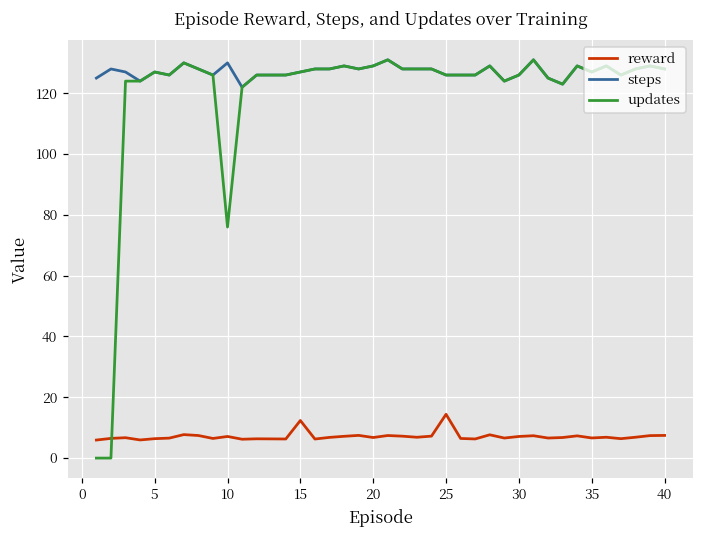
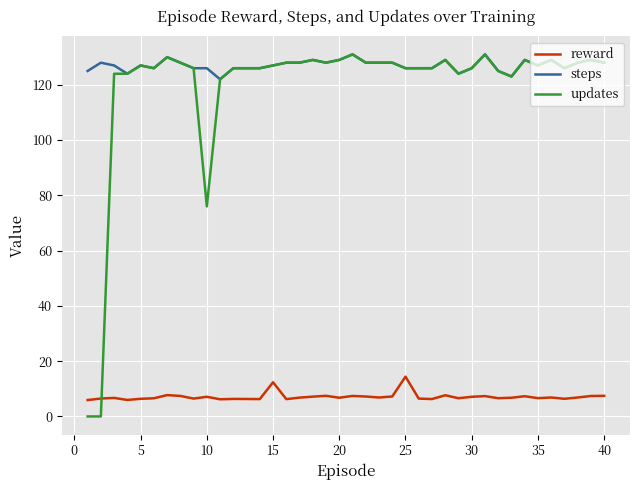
  {
    "reward": {
      "5": 6,
      "10": 7,
      "15": 12,
      "20": 7,
      "25": 14,
      "30": 7,
      "35": 7,
      "40": 7
    },
    "steps": {
-     "10": 130
+     "10": 126
    },
    "updates": {
      "10": 76
    }
  }
